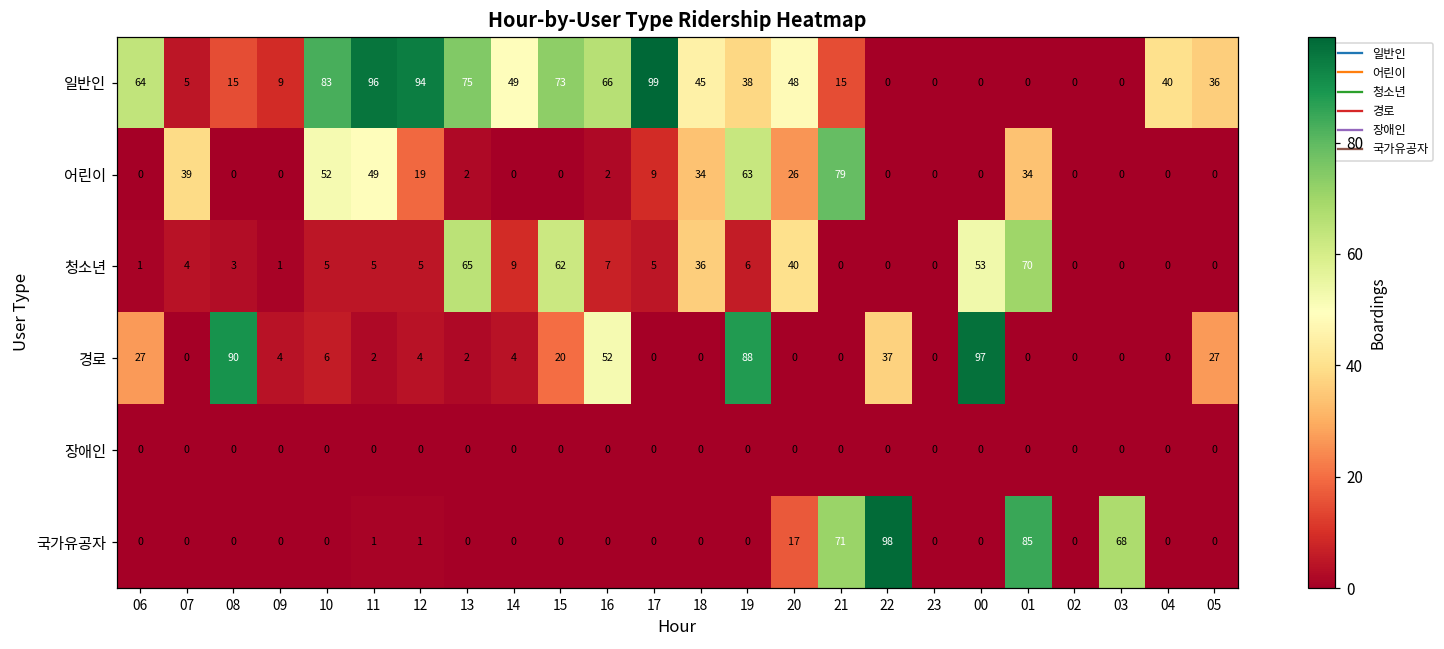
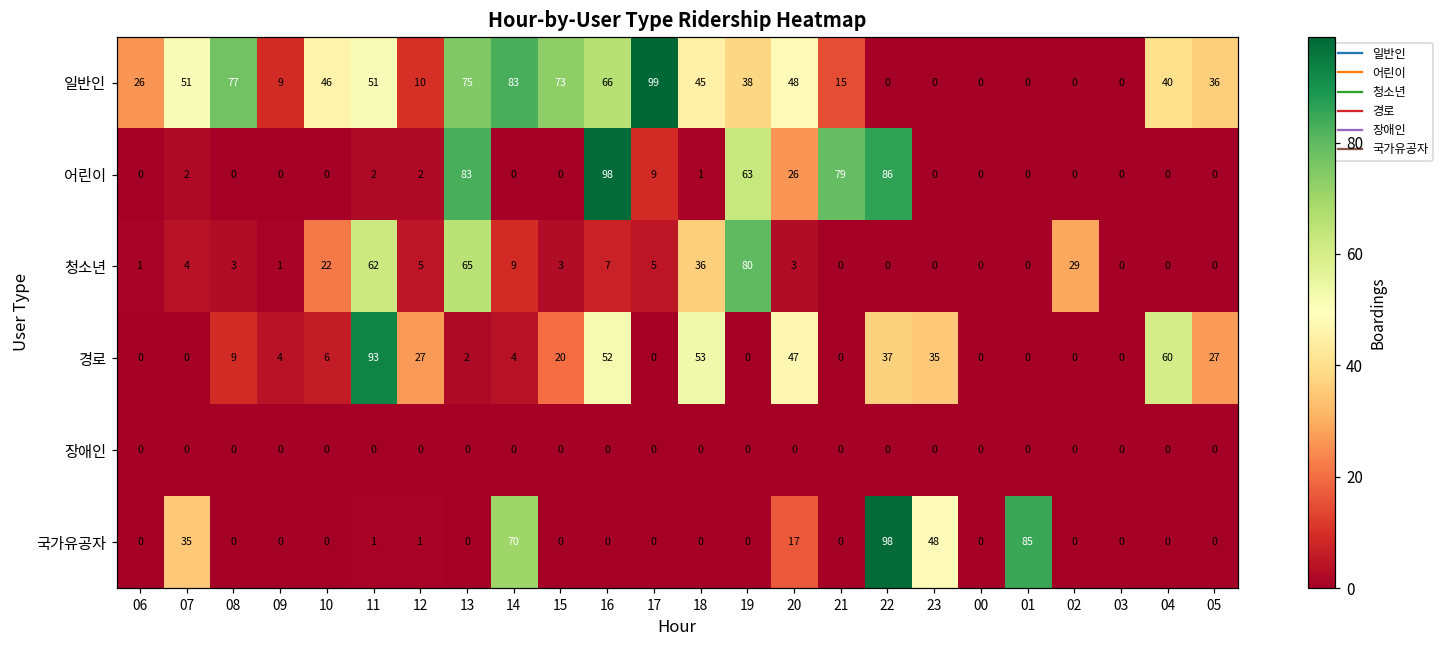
  {
    "일반인": {
-     "06": 64,
-     "07": 5,
-     "08": 15,
+     "06": 26,
+     "07": 51,
+     "08": 77,
      "09": 9,
-     "10": 83,
-     "11": 96,
-     "12": 94,
+     "10": 46,
+     "11": 51,
+     "12": 10,
      "13": 75,
-     "14": 49,
+     "14": 83,
      "15": 73,
      "16": 66,
      "17": 99,
      "18": 45,
      "19": 38,
      "20": 48,
      "21": 15,
      "22": 0,
      "23": 0,
      "00": 0,
      "01": 0,
      "02": 0,
      "03": 0,
      "04": 40,
      "05": 36
    },
    "어린이": {
      "06": 0,
-     "07": 39,
+     "07": 2,
      "08": 0,
      "09": 0,
-     "10": 52,
-     "11": 49,
-     "12": 19,
-     "13": 2,
+     "10": 0,
+     "11": 2,
+     "12": 2,
+     "13": 83,
      "14": 0,
      "15": 0,
-     "16": 2,
+     "16": 98,
      "17": 9,
-     "18": 34,
+     "18": 1,
      "19": 63,
      "20": 26,
      "21": 79,
-     "22": 0,
+     "22": 86,
      "23": 0,
      "00": 0,
-     "01": 34,
+     "01": 0,
      "02": 0,
      "03": 0,
      "04": 0,
      "05": 0
    },
    "청소년": {
      "06": 1,
      "07": 4,
      "08": 3,
      "09": 1,
-     "10": 5,
-     "11": 5,
+     "10": 22,
+     "11": 62,
      "12": 5,
      "13": 65,
      "14": 9,
-     "15": 62,
+     "15": 3,
      "16": 7,
      "17": 5,
      "18": 36,
-     "19": 6,
-     "20": 40,
+     "19": 80,
+     "20": 3,
      "21": 0,
      "22": 0,
      "23": 0,
-     "00": 53,
-     "01": 70,
-     "02": 0,
+     "00": 0,
+     "01": 0,
+     "02": 29,
      "03": 0,
      "04": 0,
      "05": 0
    },
    "경로": {
-     "06": 27,
+     "06": 0,
      "07": 0,
-     "08": 90,
+     "08": 9,
      "09": 4,
      "10": 6,
-     "11": 2,
-     "12": 4,
+     "11": 93,
+     "12": 27,
      "13": 2,
      "14": 4,
      "15": 20,
      "16": 52,
      "17": 0,
-     "18": 0,
-     "19": 88,
-     "20": 0,
+     "18": 53,
+     "19": 0,
+     "20": 47,
      "21": 0,
      "22": 37,
-     "23": 0,
-     "00": 97,
+     "23": 35,
+     "00": 0,
      "01": 0,
      "02": 0,
      "03": 0,
-     "04": 0,
+     "04": 60,
      "05": 27
    },
    "장애인": {
      "06": 0,
      "07": 0,
      "08": 0,
      "09": 0,
      "10": 0,
      "11": 0,
      "12": 0,
      "13": 0,
      "14": 0,
      "15": 0,
      "16": 0,
      "17": 0,
      "18": 0,
      "19": 0,
      "20": 0,
      "21": 0,
      "22": 0,
      "23": 0,
      "00": 0,
      "01": 0,
      "02": 0,
      "03": 0,
      "04": 0,
      "05": 0
    },
    "국가유공자": {
      "06": 0,
-     "07": 0,
+     "07": 35,
      "08": 0,
      "09": 0,
      "10": 0,
      "11": 1,
      "12": 1,
      "13": 0,
-     "14": 0,
+     "14": 70,
      "15": 0,
      "16": 0,
      "17": 0,
      "18": 0,
      "19": 0,
      "20": 17,
-     "21": 71,
+     "21": 0,
      "22": 98,
-     "23": 0,
+     "23": 48,
      "00": 0,
      "01": 85,
      "02": 0,
-     "03": 68,
+     "03": 0,
      "04": 0,
      "05": 0
    }
  }
